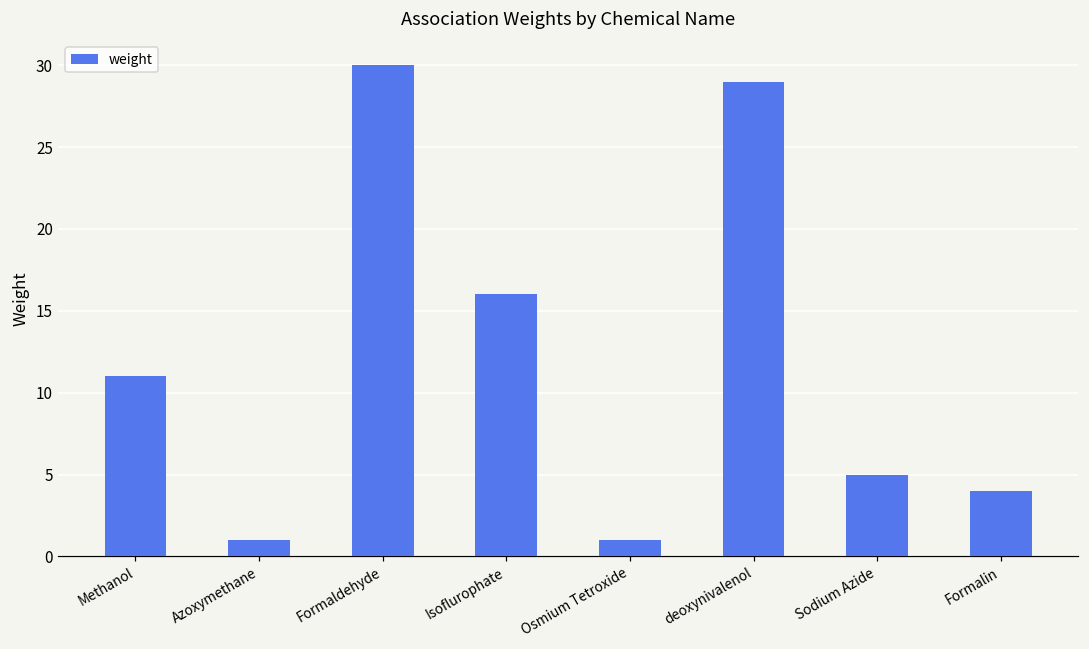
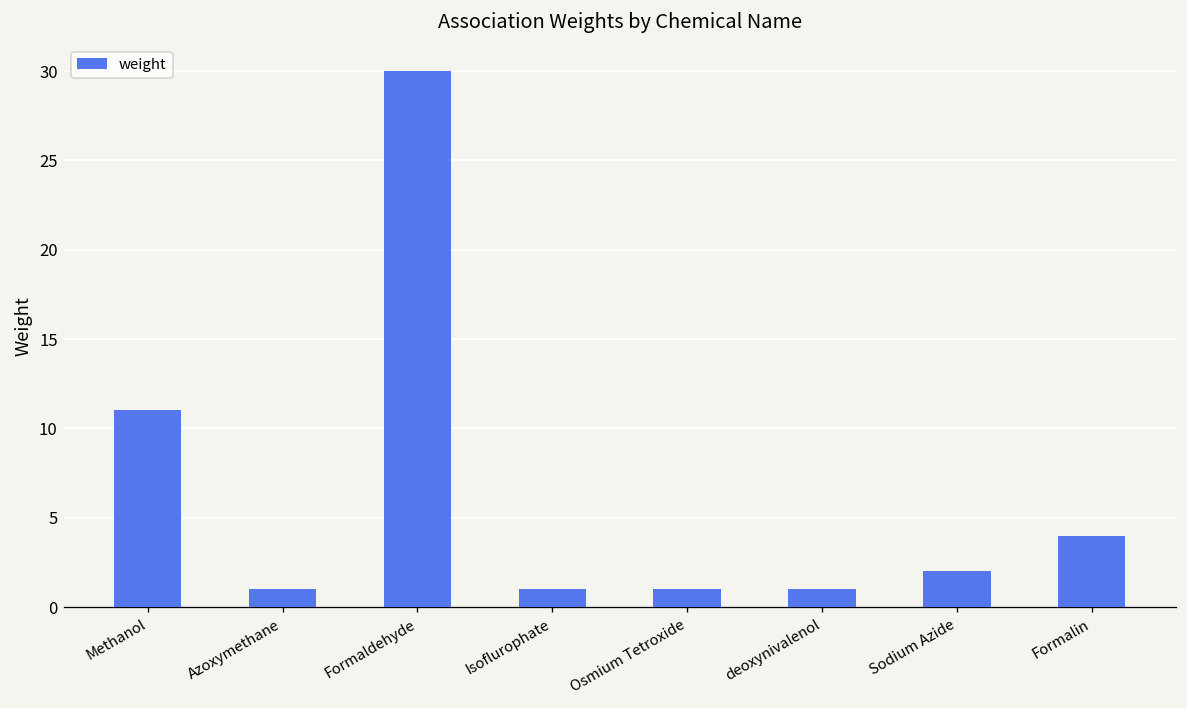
  {
    "Methanol": 11,
    "Azoxymethane": 1,
    "Formaldehyde": 30,
-   "Isoflurophate": 16,
+   "Isoflurophate": 1,
    "Osmium Tetroxide": 1,
-   "deoxynivalenol": 29,
-   "Sodium Azide": 5,
+   "deoxynivalenol": 1,
+   "Sodium Azide": 2,
    "Formalin": 4
  }
